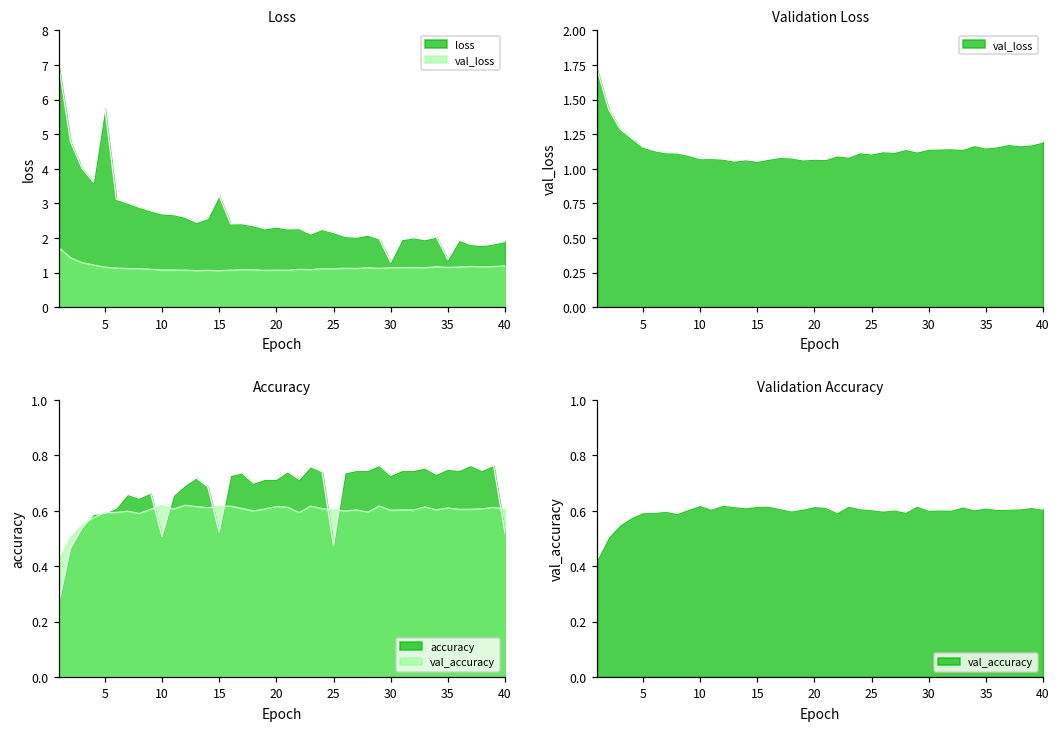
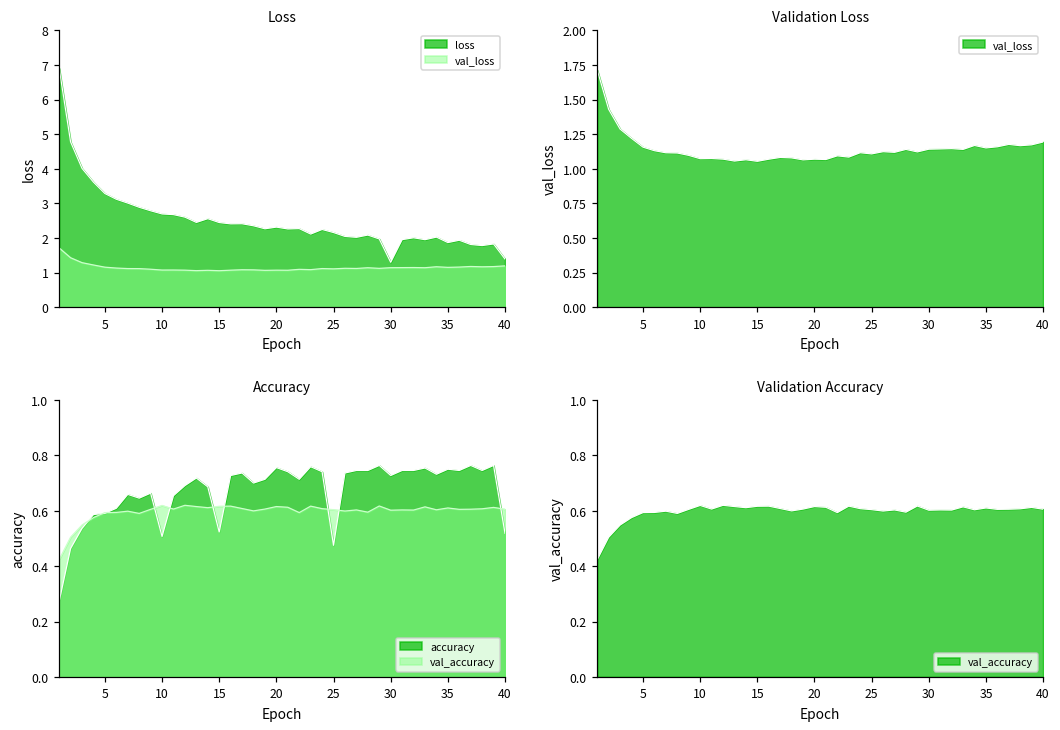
  {
    "Loss": {
      "loss": {
-       "5": 5.7,
+       "5": 3.3,
        "10": 2.7,
-       "15": 3.2,
+       "15": 2.4,
        "20": 2.3,
        "25": 2.2,
        "30": 1.3,
-       "35": 1.4,
-       "40": 1.9
+       "35": 1.9,
+       "40": 1.4
      }
    },
    "Validation Loss": {
      "5": 1.16,
      "10": 1.07,
      "15": 1.05,
      "20": 1.07,
      "25": 1.11,
      "30": 1.14,
      "35": 1.15,
      "40": 1.19
    },
    "Accuracy": {
      "accuracy": {
        "10": 0.51,
        "15": 0.52,
-       "20": 0.71,
+       "20": 0.76,
        "25": 0.48,
        "30": 0.73,
        "35": 0.75,
        "40": 0.52
      }
    },
    "Validation Accuracy": {
      "5": 0.59,
      "10": 0.62,
      "15": 0.62,
      "20": 0.62,
      "25": 0.60,
      "30": 0.60,
      "35": 0.61,
      "40": 0.61
    }
  }
